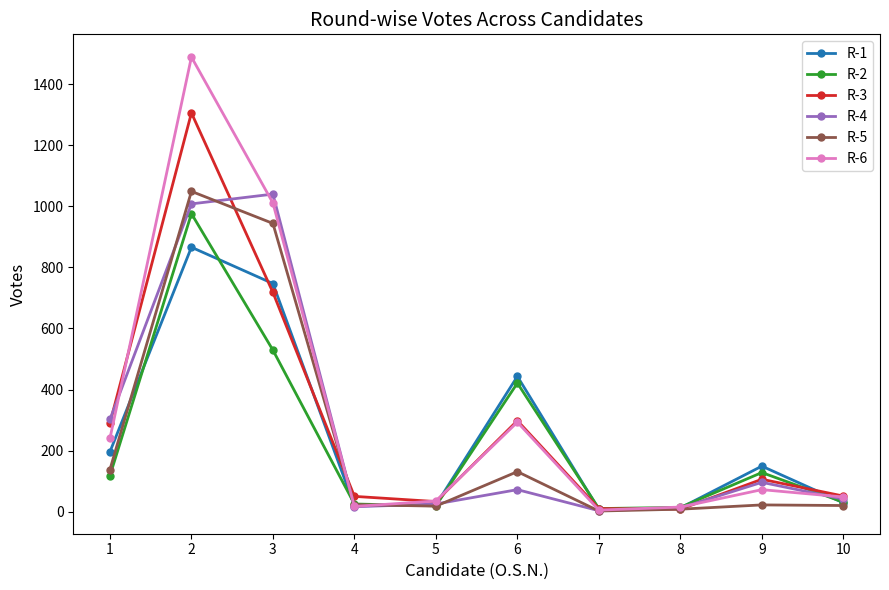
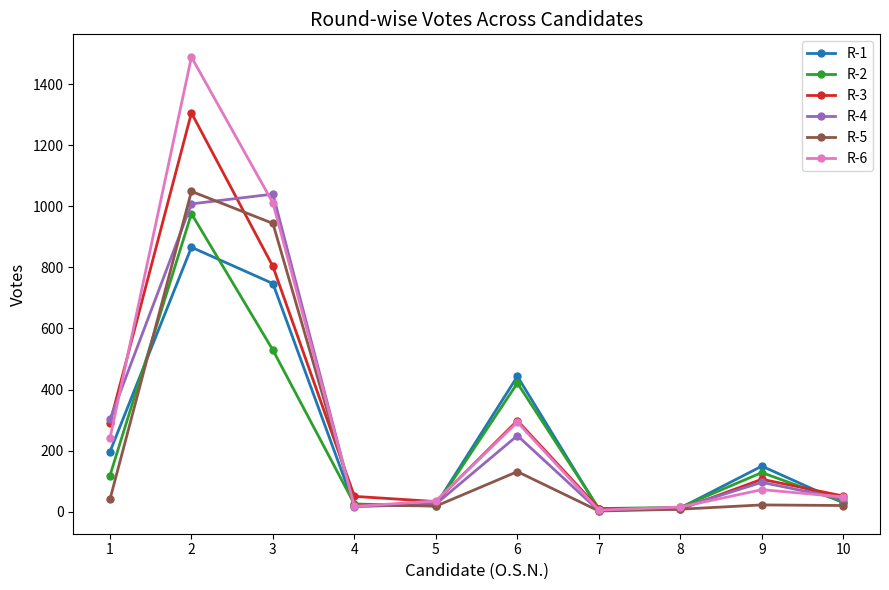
  {
    "R-1": {
      "1": 200,
      "2": 870,
      "3": 750,
      "6": 440,
      "9": 150
    },
    "R-2": {
      "1": 120,
      "2": 980,
      "3": 530,
      "6": 420,
      "9": 130
    },
    "R-3": {
      "1": 290,
      "2": 1310,
-     "3": 720,
+     "3": 800,
      "4": 50,
      "9": 110
    },
    "R-4": {
      "1": 300,
      "2": 1010,
      "3": 1040,
-     "6": 70,
+     "6": 250,
      "9": 100
    },
    "R-5": {
-     "1": 140,
+     "1": 40,
      "2": 1050,
      "3": 940,
      "6": 130,
      "9": 20,
      "10": 20
    },
    "R-6": {
      "1": 240,
      "2": 1490,
      "3": 1010,
      "9": 70
    }
  }
